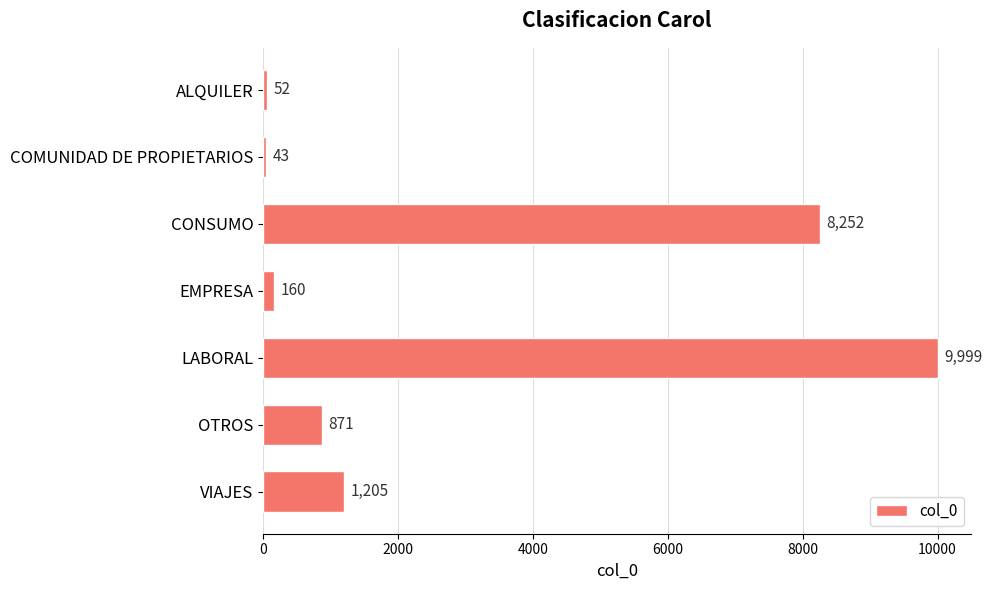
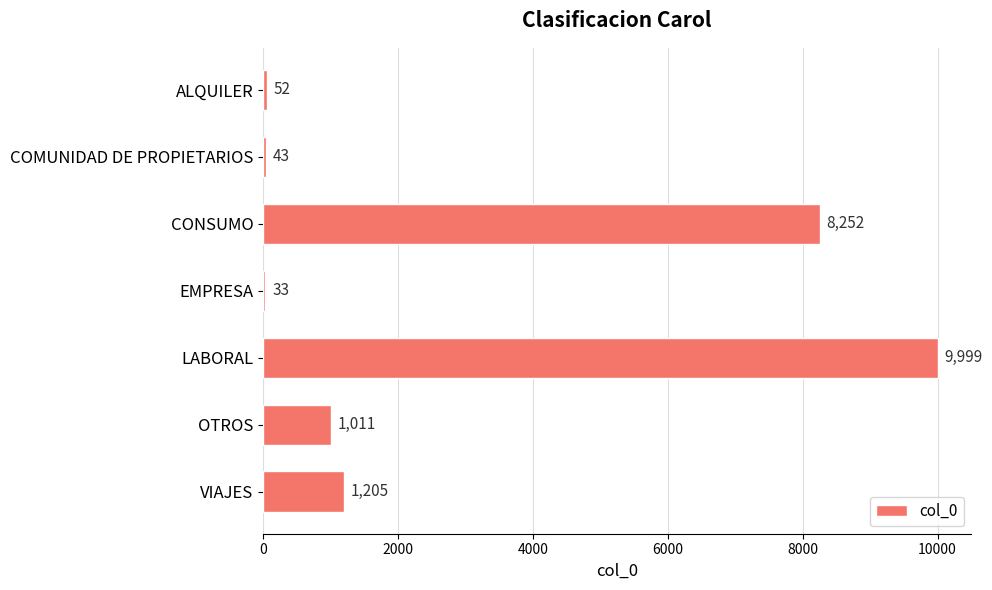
  {
    "ALQUILER": "52",
    "COMUNIDAD DE PROPIETARIOS": "43",
    "CONSUMO": "8,252",
-   "EMPRESA": "160",
+   "EMPRESA": "33",
    "LABORAL": "9,999",
-   "OTROS": "871",
+   "OTROS": "1,011",
    "VIAJES": "1,205"
  }
